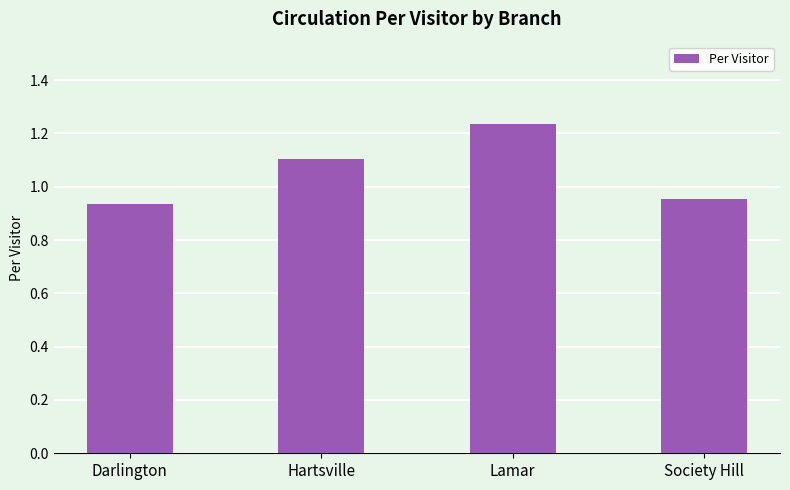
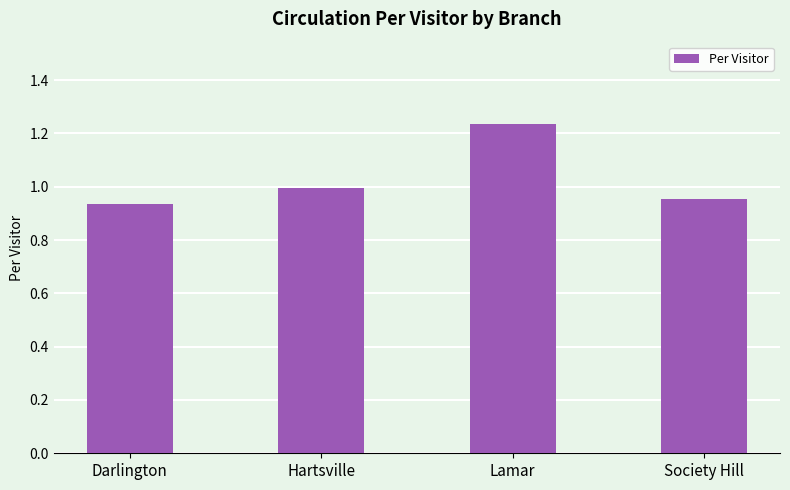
  {
    "Darlington": 0.94,
-   "Hartsville": 1.10,
+   "Hartsville": 1.00,
    "Lamar": 1.24,
    "Society Hill": 0.95
  }
